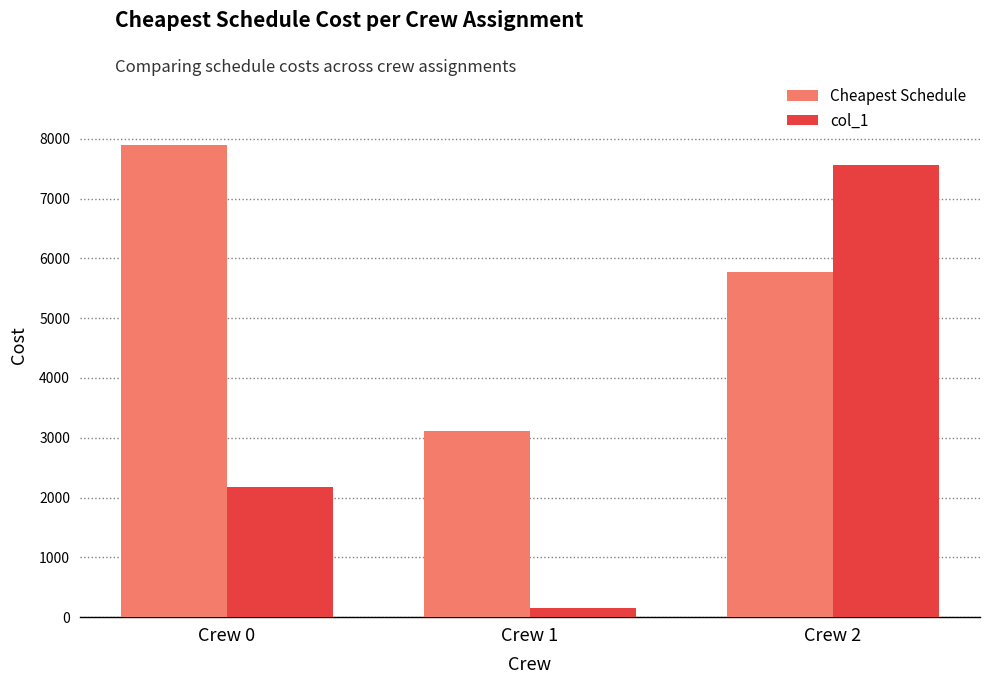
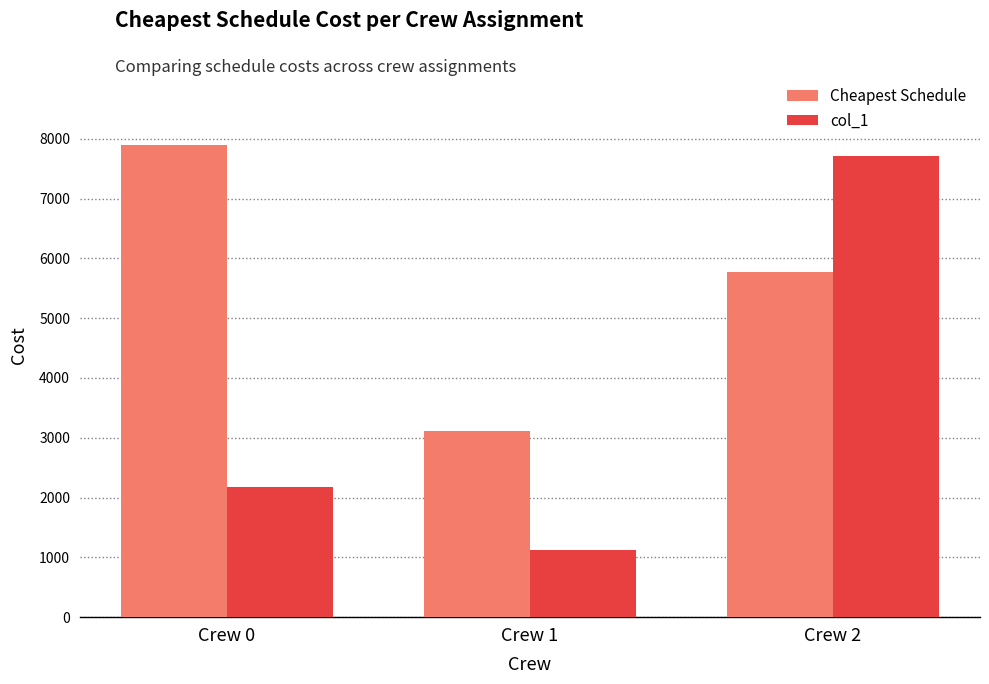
  {
    "Cheapest Schedule": {
      "Crew 0": 7900,
      "Crew 1": 3100,
      "Crew 2": 5800
    },
    "col_1": {
      "Crew 0": 2200,
-     "Crew 1": 100,
-     "Crew 2": 7600
+     "Crew 1": 1100,
+     "Crew 2": 7700
    }
  }
